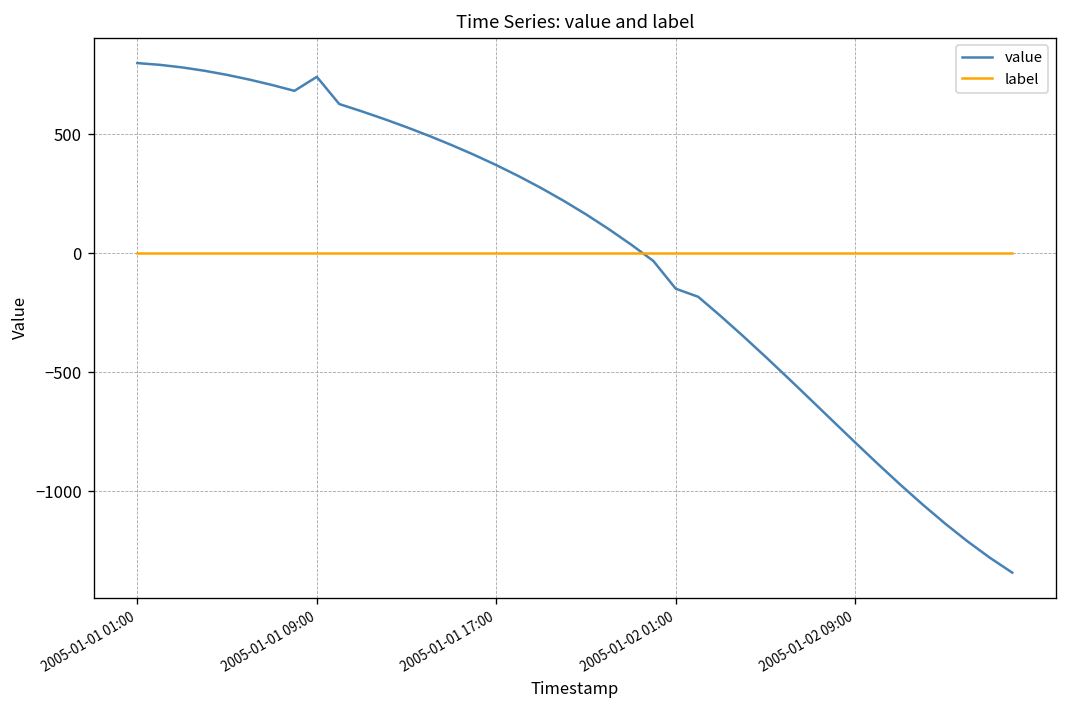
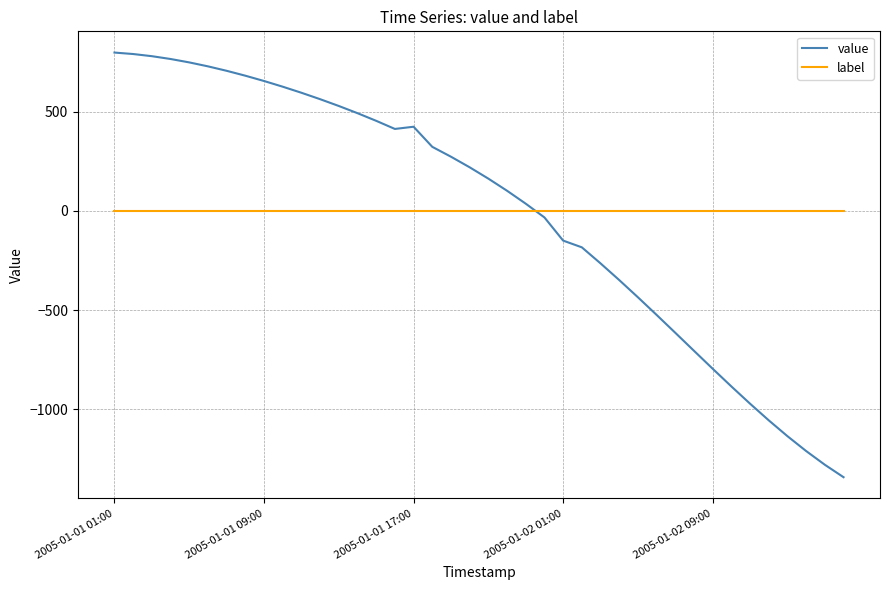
  {
    "value": {
      "2005-01-01 01:00": 800,
-     "2005-01-01 09:00": 740,
-     "2005-01-01 17:00": 370,
+     "2005-01-01 09:00": 660,
+     "2005-01-01 17:00": 420,
      "2005-01-02 01:00": -150,
      "2005-01-02 09:00": -800
    },
    "label": {
      "2005-01-01 01:00": 0,
      "2005-01-01 09:00": 0,
      "2005-01-01 17:00": 0,
      "2005-01-02 01:00": 0,
      "2005-01-02 09:00": 0
    }
  }
